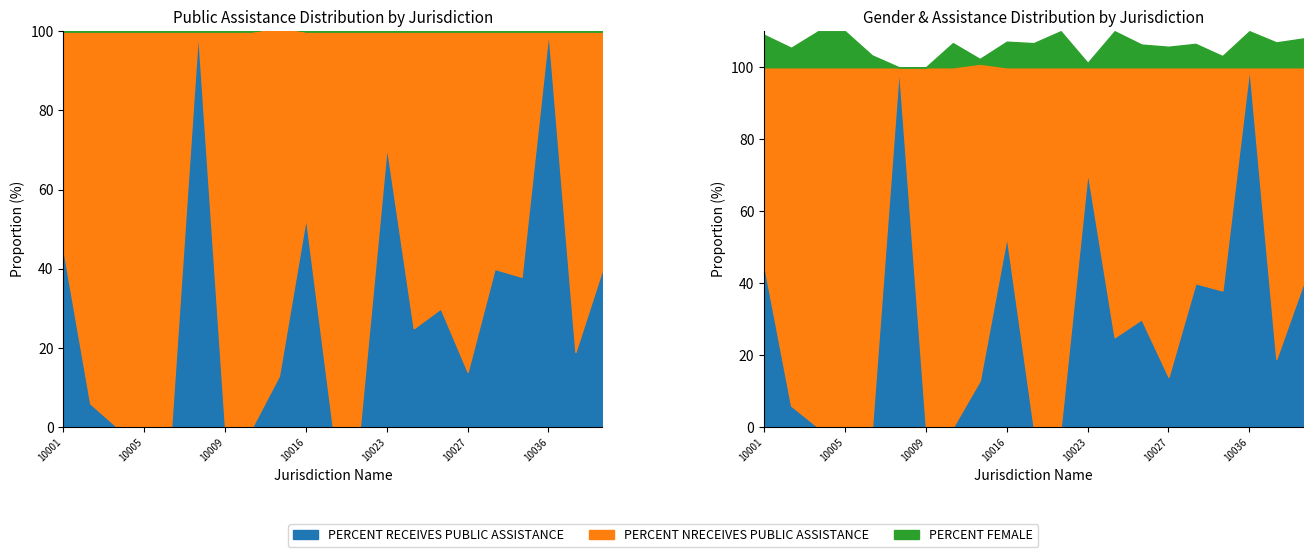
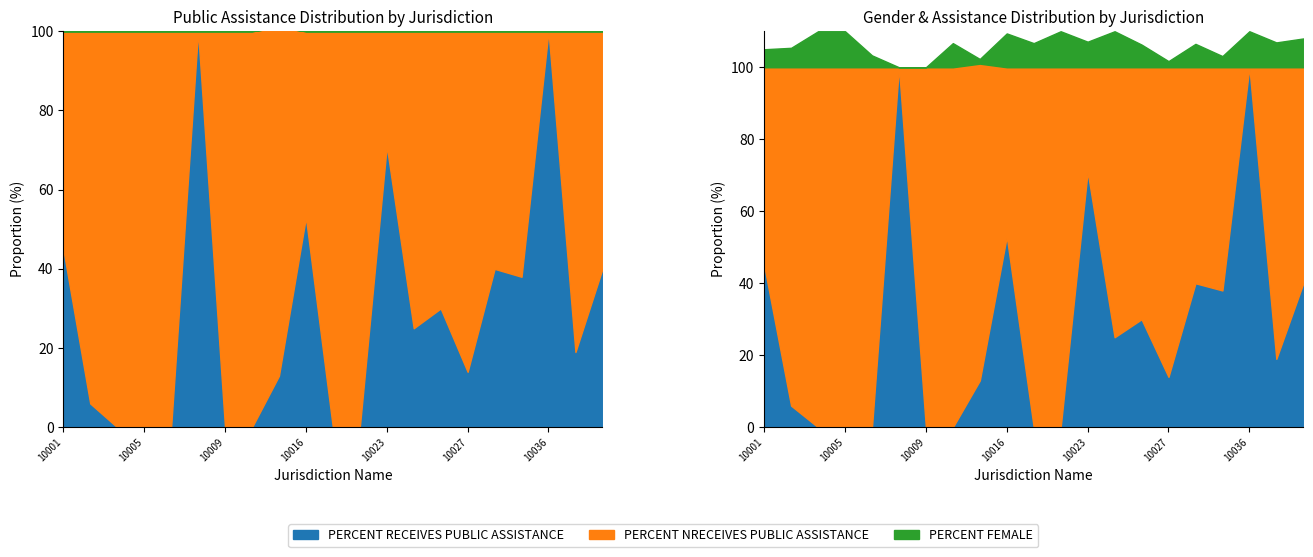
  {
    "Gender & Assistance Distribution by Jurisdiction": {
      "PERCENT FEMALE": {
-       "10001": 9,
+       "10001": 5,
        "10005": 10,
-       "10016": 7,
-       "10023": 1,
-       "10027": 6,
+       "10016": 9,
+       "10023": 7,
+       "10027": 2,
        "10036": 10
      }
    }
  }
